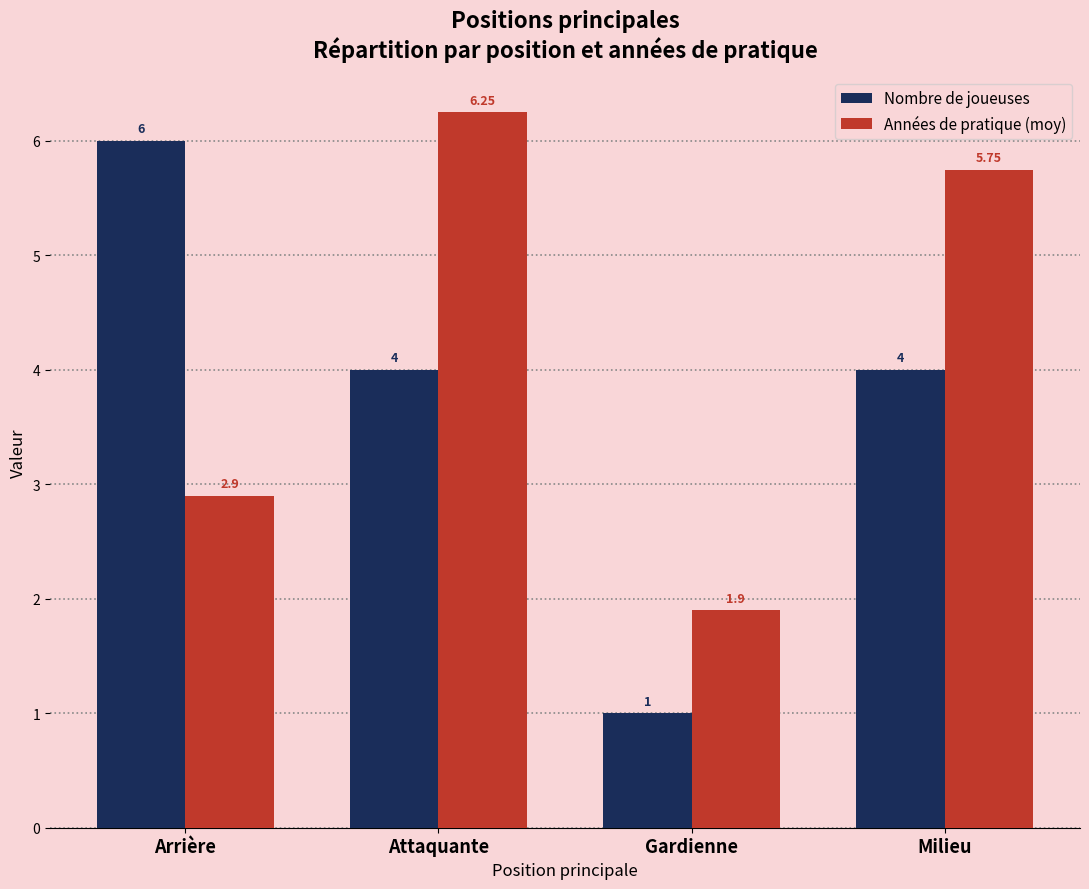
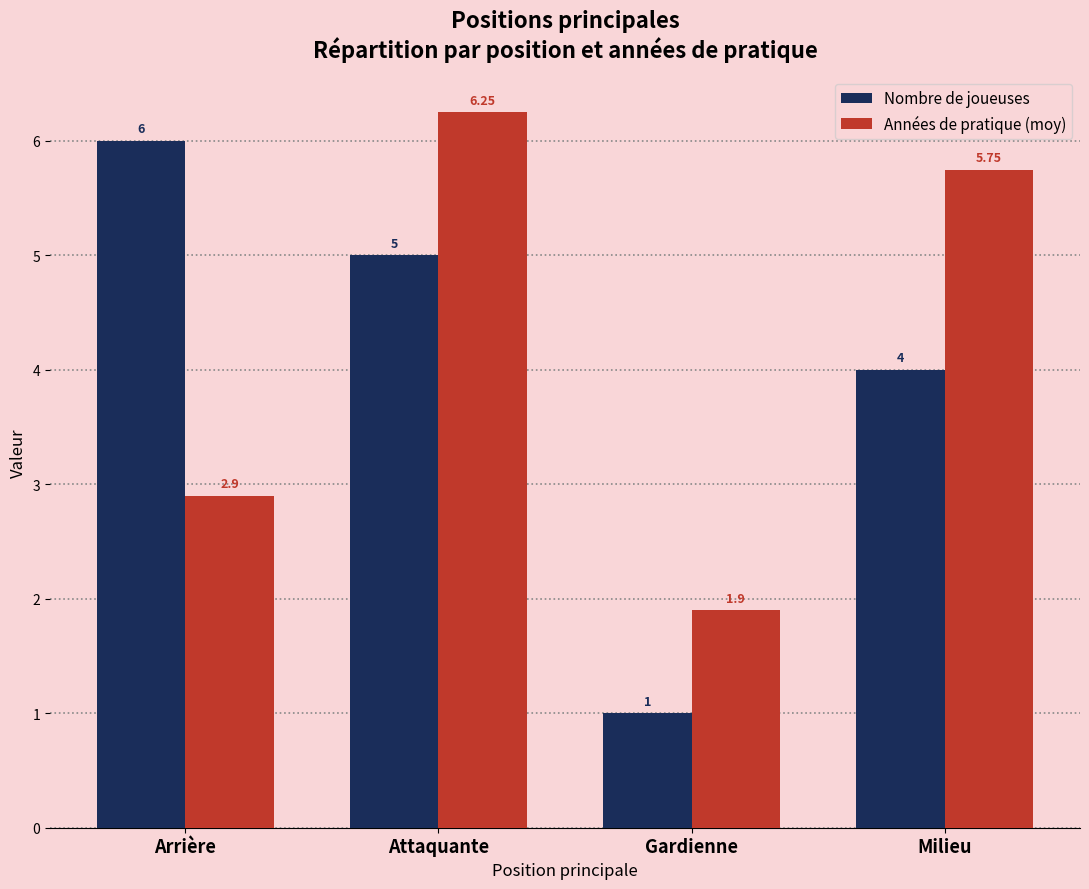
  {
    "Nombre de joueuses": {
      "Arrière": 6,
-     "Attaquante": 4,
+     "Attaquante": 5,
      "Gardienne": 1,
      "Milieu": 4
    },
    "Années de pratique (moy)": {
      "Arrière": 2.9,
      "Attaquante": 6.25,
      "Gardienne": 1.9,
      "Milieu": 5.75
    }
  }
